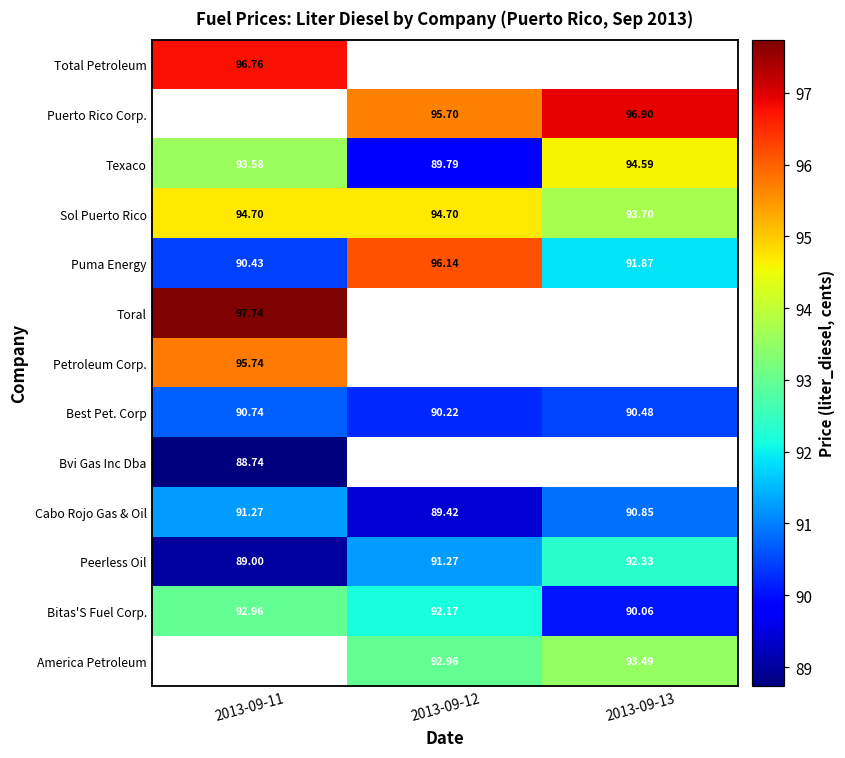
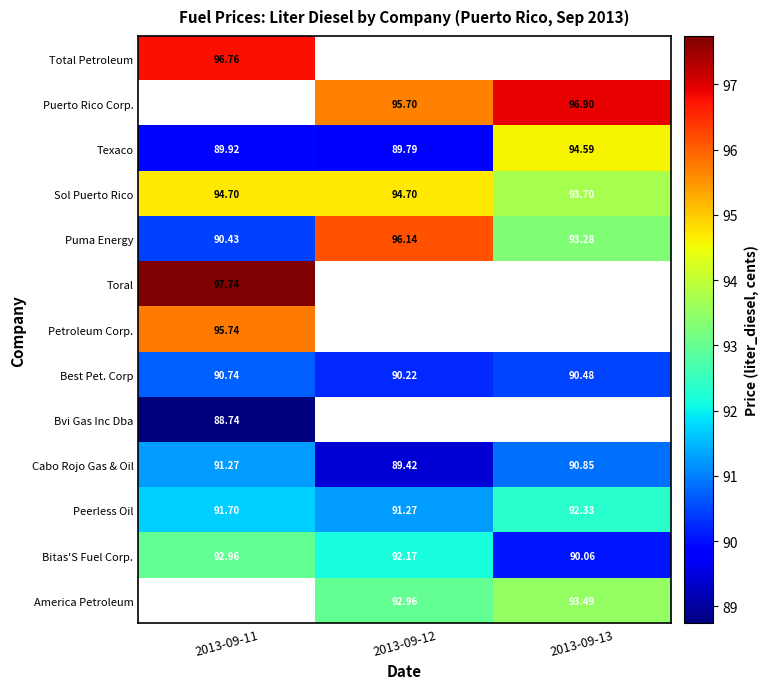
  {
    "Total Petroleum": {
      "2013-09-11": 96.76
    },
    "Puerto Rico Corp.": {
      "2013-09-12": 95.70,
      "2013-09-13": 96.90
    },
    "Texaco": {
-     "2013-09-11": 93.58,
+     "2013-09-11": 89.92,
      "2013-09-12": 89.79,
      "2013-09-13": 94.59
    },
    "Sol Puerto Rico": {
      "2013-09-11": 94.70,
      "2013-09-12": 94.70,
      "2013-09-13": 93.70
    },
    "Puma Energy": {
      "2013-09-11": 90.43,
      "2013-09-12": 96.14,
-     "2013-09-13": 91.87
+     "2013-09-13": 93.28
    },
    "Toral": {
      "2013-09-11": 97.74
    },
    "Petroleum Corp.": {
      "2013-09-11": 95.74
    },
    "Best Pet. Corp": {
      "2013-09-11": 90.74,
      "2013-09-12": 90.22,
      "2013-09-13": 90.48
    },
    "Bvi Gas Inc Dba": {
      "2013-09-11": 88.74
    },
    "Cabo Rojo Gas & Oil": {
      "2013-09-11": 91.27,
      "2013-09-12": 89.42,
      "2013-09-13": 90.85
    },
    "Peerless Oil": {
-     "2013-09-11": 89.00,
+     "2013-09-11": 91.70,
      "2013-09-12": 91.27,
      "2013-09-13": 92.33
    },
    "Bitas'S Fuel Corp.": {
      "2013-09-11": 92.96,
      "2013-09-12": 92.17,
      "2013-09-13": 90.06
    },
    "America Petroleum": {
      "2013-09-12": 92.96,
      "2013-09-13": 93.49
    }
  }
